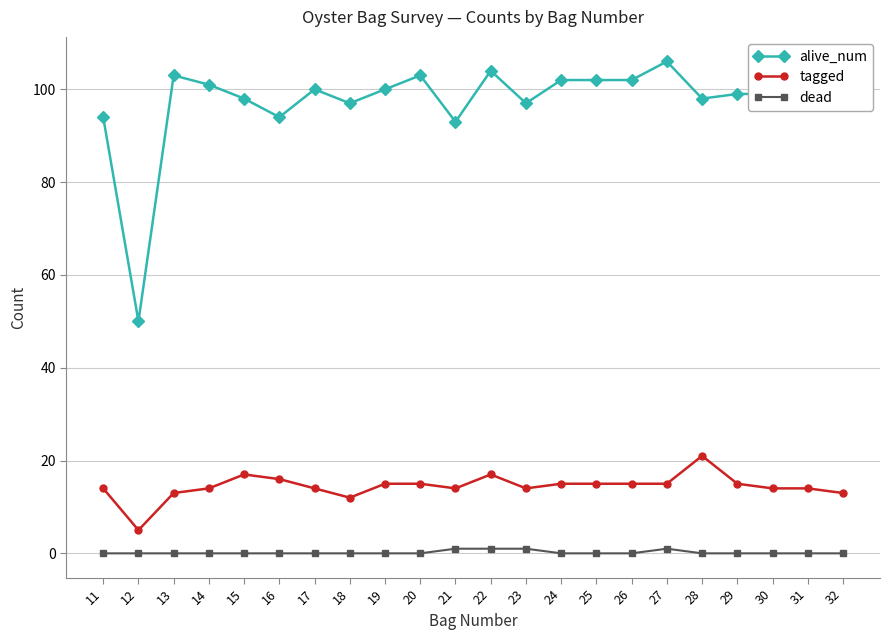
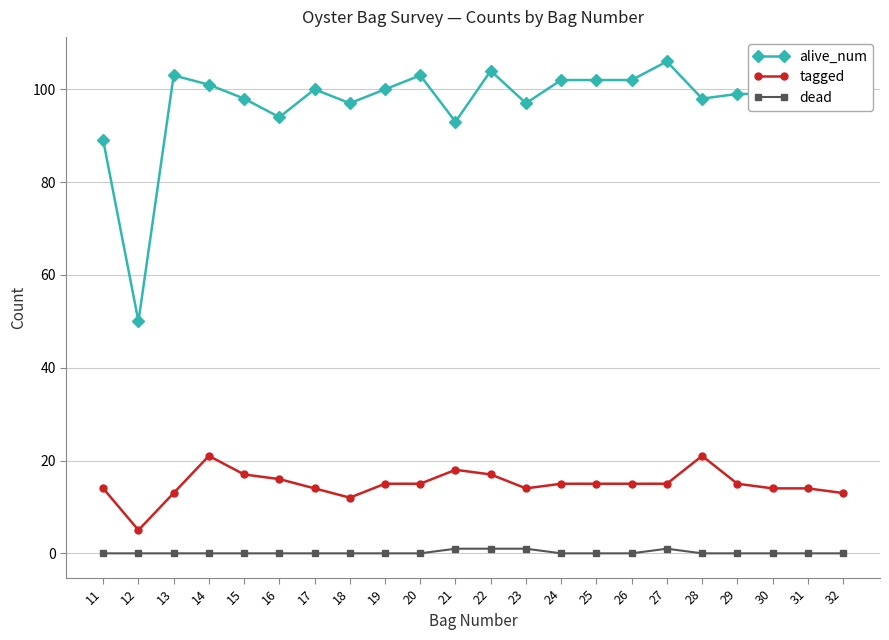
  {
    "alive_num": {
-     "11": 94,
+     "11": 89,
      "12": 50,
      "13": 103,
      "14": 101,
      "15": 98,
      "16": 94,
      "17": 100,
      "18": 97,
      "19": 100,
      "20": 103,
      "21": 93,
      "22": 104,
      "23": 97,
      "24": 102,
      "25": 102,
      "26": 102,
      "27": 106,
      "28": 98,
      "29": 99
    },
    "tagged": {
      "11": 14,
      "12": 5,
      "13": 13,
-     "14": 14,
+     "14": 21,
      "15": 17,
      "16": 16,
      "17": 14,
      "18": 12,
      "19": 15,
      "20": 15,
-     "21": 14,
+     "21": 18,
      "22": 17,
      "23": 14,
      "24": 15,
      "25": 15,
      "26": 15,
      "27": 15,
      "28": 21,
      "29": 15,
      "30": 14,
      "31": 14,
      "32": 13
    },
    "dead": {
      "11": 0,
      "12": 0,
      "13": 0,
      "14": 0,
      "15": 0,
      "16": 0,
      "17": 0,
      "18": 0,
      "19": 0,
      "20": 0,
      "21": 1,
      "22": 1,
      "23": 1,
      "24": 0,
      "25": 0,
      "26": 0,
      "27": 1,
      "28": 0,
      "29": 0,
      "30": 0,
      "31": 0,
      "32": 0
    }
  }
